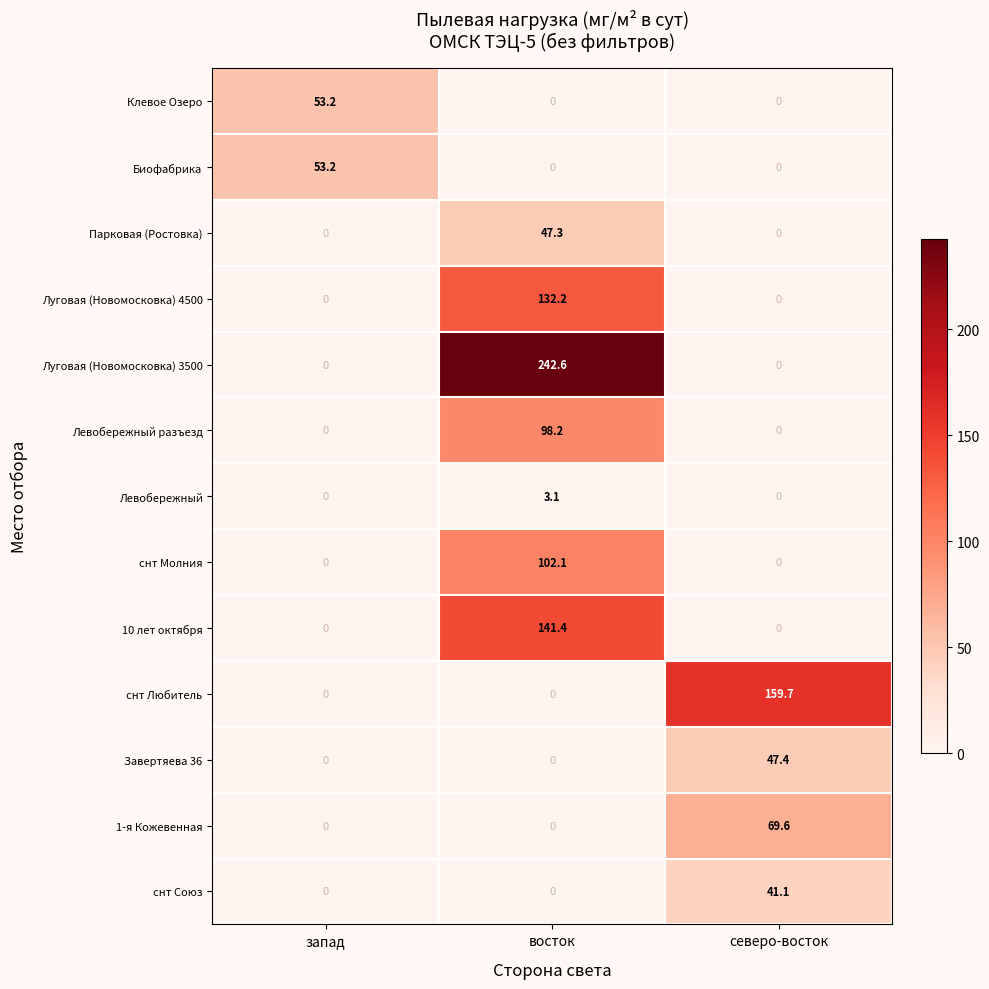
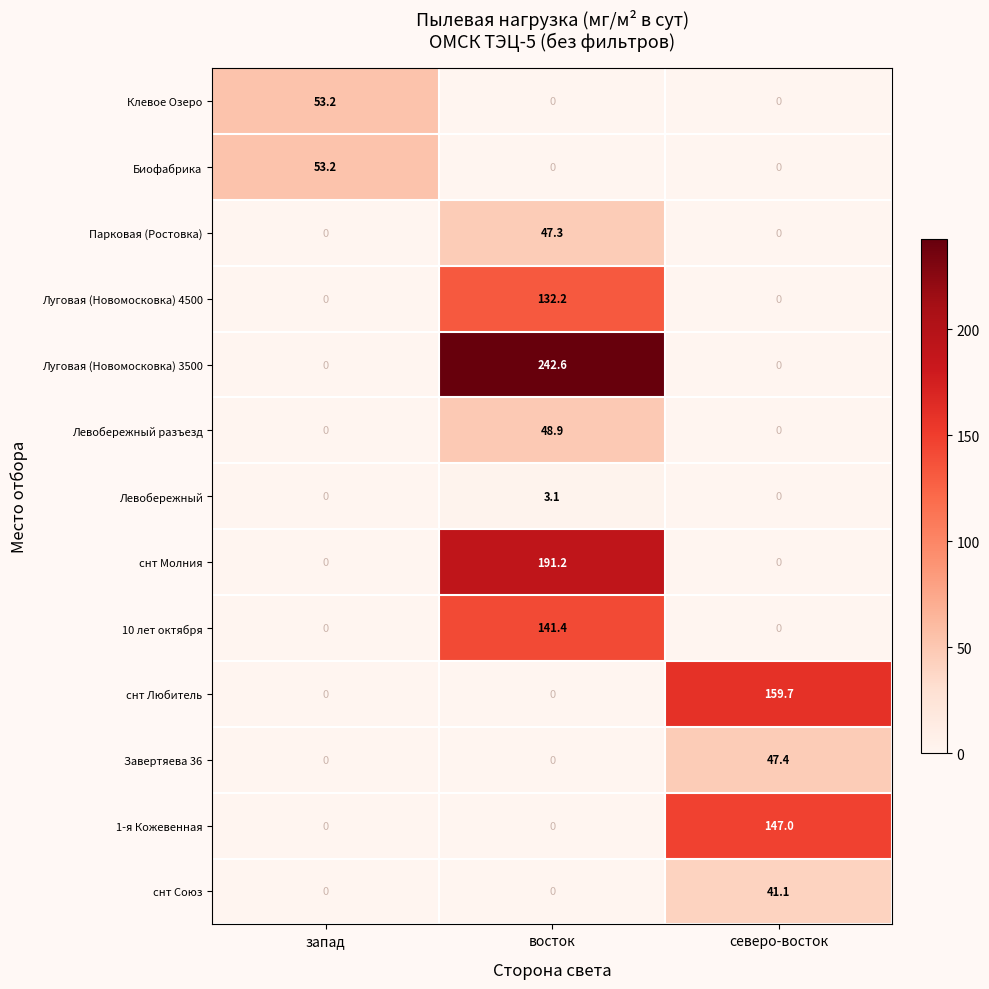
  {
    "Клевое Озеро": {
      "запад": 53.2,
      "восток": 0,
      "северо-восток": 0
    },
    "Биофабрика": {
      "запад": 53.2,
      "восток": 0,
      "северо-восток": 0
    },
    "Парковая (Ростовка)": {
      "запад": 0,
      "восток": 47.3,
      "северо-восток": 0
    },
    "Луговая (Новомосковка) 4500": {
      "запад": 0,
      "восток": 132.2,
      "северо-восток": 0
    },
    "Луговая (Новомосковка) 3500": {
      "запад": 0,
      "восток": 242.6,
      "северо-восток": 0
    },
    "Левобережный разъезд": {
      "запад": 0,
-     "восток": 98.2,
+     "восток": 48.9,
      "северо-восток": 0
    },
    "Левобережный": {
      "запад": 0,
      "восток": 3.1,
      "северо-восток": 0
    },
    "снт Молния": {
      "запад": 0,
-     "восток": 102.1,
+     "восток": 191.2,
      "северо-восток": 0
    },
    "10 лет октября": {
      "запад": 0,
      "восток": 141.4,
      "северо-восток": 0
    },
    "снт Любитель": {
      "запад": 0,
      "восток": 0,
      "северо-восток": 159.7
    },
    "Завертяева 36": {
      "запад": 0,
      "восток": 0,
      "северо-восток": 47.4
    },
    "1-я Кожевенная": {
      "запад": 0,
      "восток": 0,
-     "северо-восток": 69.6
+     "северо-восток": 147.0
    },
    "снт Союз": {
      "запад": 0,
      "восток": 0,
      "северо-восток": 41.1
    }
  }
